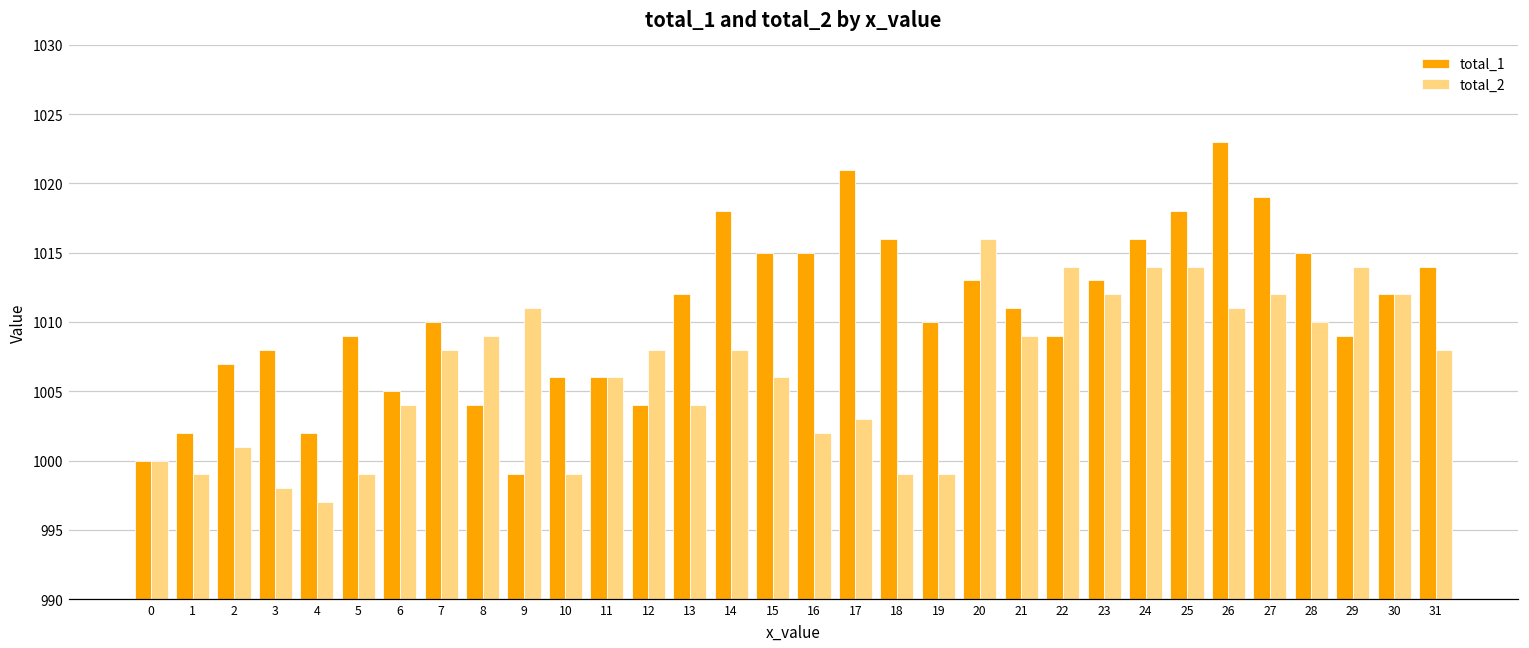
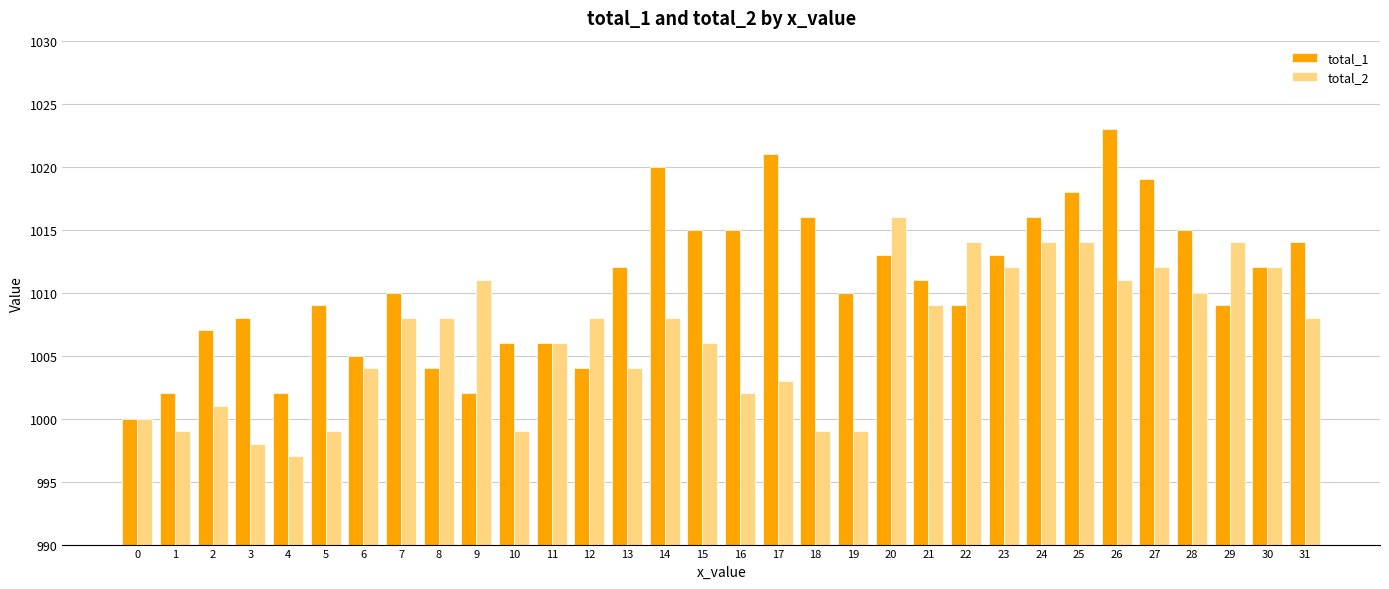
  {
    "total_1": {
      "0": 1000,
      "1": 1002,
      "2": 1007,
      "3": 1008,
      "4": 1002,
      "5": 1009,
      "6": 1005,
      "7": 1010,
      "8": 1004,
-     "9": 999,
+     "9": 1002,
      "10": 1006,
      "11": 1006,
      "12": 1004,
      "13": 1012,
-     "14": 1018,
+     "14": 1020,
      "15": 1015,
      "16": 1015,
      "17": 1021,
      "18": 1016,
      "19": 1010,
      "20": 1013,
      "21": 1011,
      "22": 1009,
      "23": 1013,
      "24": 1016,
      "25": 1018,
      "26": 1023,
      "27": 1019,
      "28": 1015,
      "29": 1009,
      "30": 1012,
      "31": 1014
    },
    "total_2": {
      "0": 1000,
      "1": 999,
      "2": 1001,
      "3": 998,
      "4": 997,
      "5": 999,
      "6": 1004,
      "7": 1008,
-     "8": 1009,
+     "8": 1008,
      "9": 1011,
      "10": 999,
      "11": 1006,
      "12": 1008,
      "13": 1004,
      "14": 1008,
      "15": 1006,
      "16": 1002,
      "17": 1003,
      "18": 999,
      "19": 999,
      "20": 1016,
      "21": 1009,
      "22": 1014,
      "23": 1012,
      "24": 1014,
      "25": 1014,
      "26": 1011,
      "27": 1012,
      "28": 1010,
      "29": 1014,
      "30": 1012,
      "31": 1008
    }
  }
